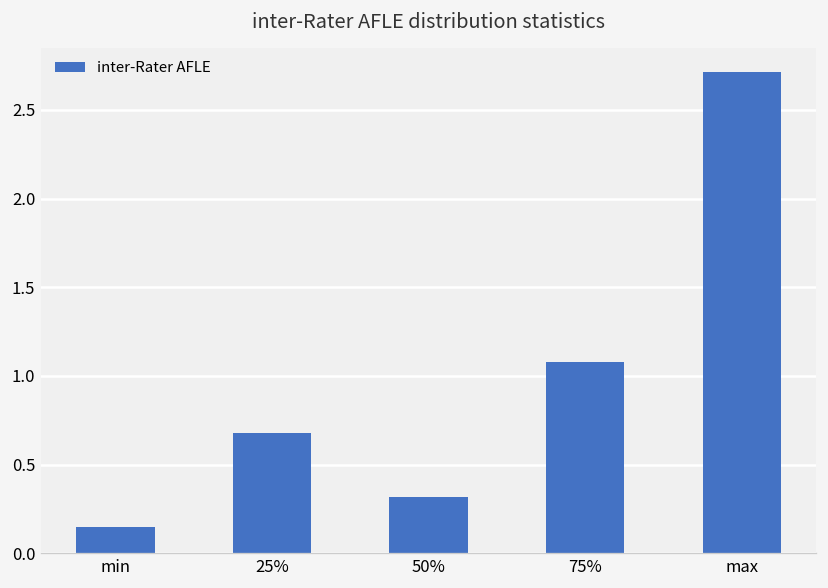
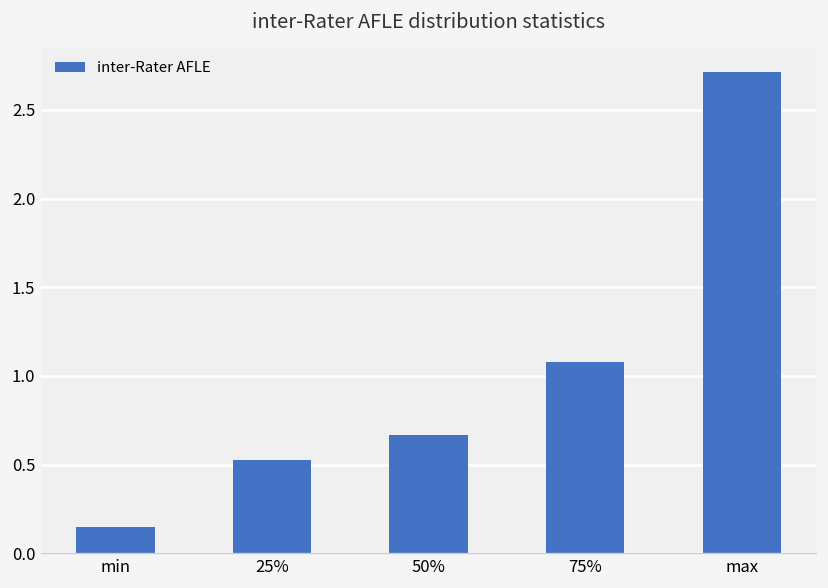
  {
    "min": 0.15,
-   "25%": 0.68,
-   "50%": 0.32,
+   "25%": 0.52,
+   "50%": 0.67,
    "75%": 1.08,
    "max": 2.72
  }
